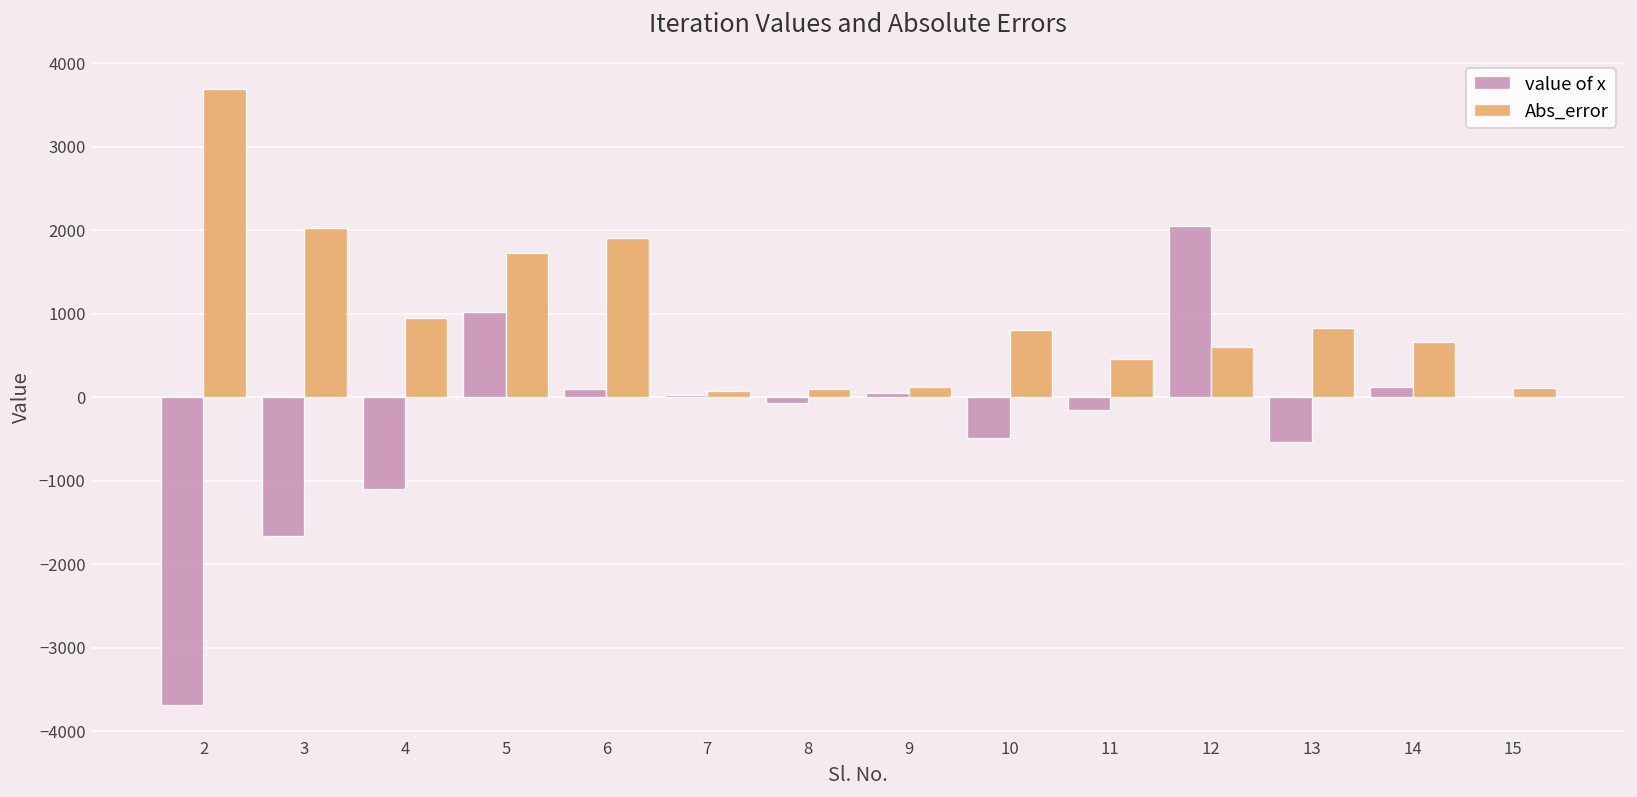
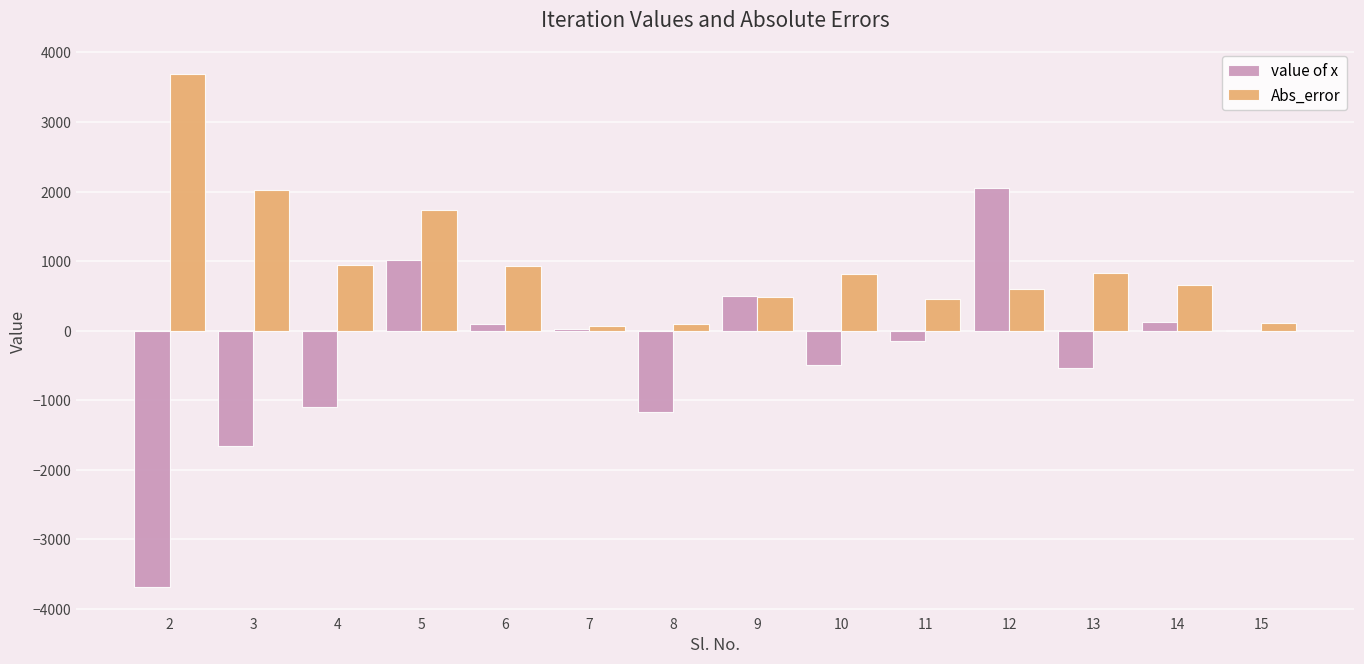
  {
    "value of x": {
      "2": -3700,
      "3": -1700,
      "4": -1100,
      "5": 1000,
      "6": 100,
-     "8": -100,
-     "9": 0,
+     "8": -1200,
+     "9": 500,
      "10": -500,
      "11": -100,
      "12": 2000,
      "13": -500,
      "14": 100
    },
    "Abs_error": {
      "2": 3700,
      "3": 2000,
      "4": 900,
      "5": 1700,
-     "6": 1900,
+     "6": 900,
      "7": 100,
      "8": 100,
-     "9": 100,
+     "9": 500,
      "10": 800,
      "11": 500,
      "12": 600,
      "13": 800,
      "14": 700,
      "15": 100
    }
  }
